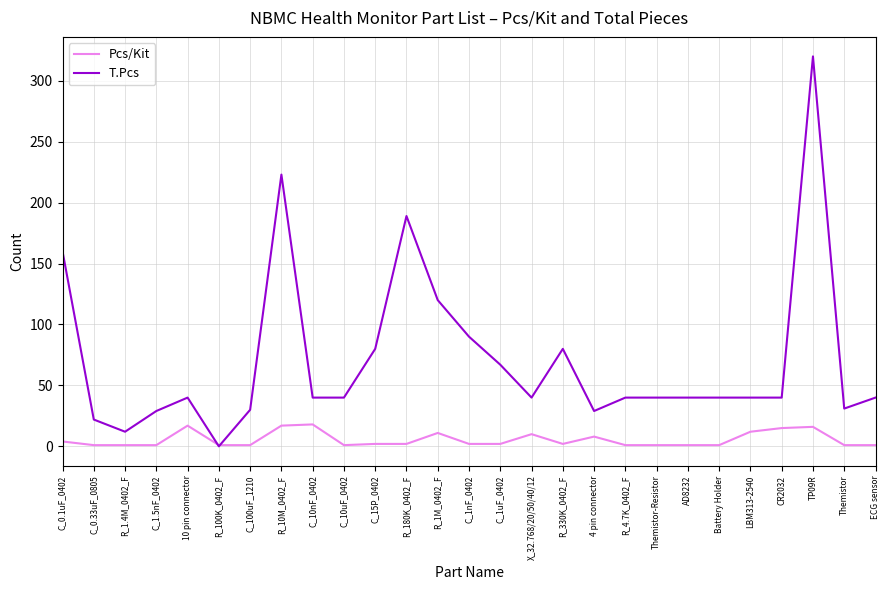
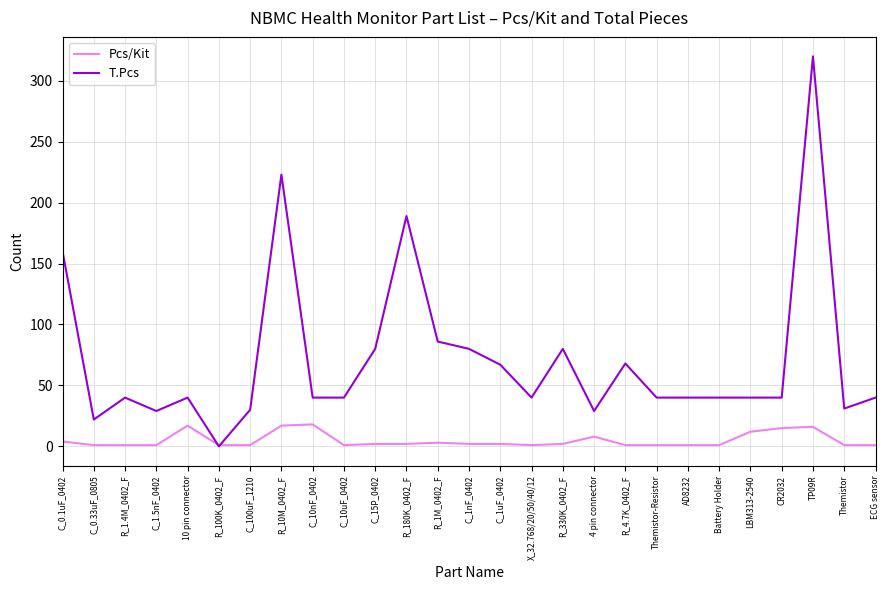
  {
    "Pcs/Kit": {
      "C_0.1uF_0402": 4,
      "C_0.33uF_0805": 1,
      "R_1.4M_0402_F": 1,
      "C_1.5nF_0402": 1,
      "10 pin connector": 17,
      "C_100uF_1210": 1,
      "R_10M_0402_F": 17,
      "C_10nF_0402": 18,
      "C_10uF_0402": 1,
      "C_15P_0402": 2,
      "R_180K_0402_F": 2,
-     "R_1M_0402_F": 11,
+     "R_1M_0402_F": 3,
      "C_1nF_0402": 2,
      "C_1uF_0402": 2,
-     "X_32.768/20/50/40/12": 10,
+     "X_32.768/20/50/40/12": 1,
      "R_330K_0402_F": 2,
      "4 pin connector": 8,
      "R_4.7K_0402_F": 1,
      "Themistor-Resistor": 1,
      "AD8232": 1,
      "Battery Holder": 1,
      "LBM313-2540": 12,
      "CR2032": 15,
      "TP09R": 16,
      "Themistor": 1,
      "ECG sensor": 1
    },
    "T.Pcs": {
      "C_0.1uF_0402": 160,
      "C_0.33uF_0805": 22,
-     "R_1.4M_0402_F": 12,
+     "R_1.4M_0402_F": 40,
      "C_1.5nF_0402": 29,
      "10 pin connector": 40,
      "C_100uF_1210": 30,
      "R_10M_0402_F": 223,
      "C_10nF_0402": 40,
      "C_10uF_0402": 40,
      "C_15P_0402": 80,
      "R_180K_0402_F": 189,
-     "R_1M_0402_F": 120,
-     "C_1nF_0402": 90,
+     "R_1M_0402_F": 86,
+     "C_1nF_0402": 80,
      "C_1uF_0402": 67,
      "X_32.768/20/50/40/12": 40,
      "R_330K_0402_F": 80,
      "4 pin connector": 29,
-     "R_4.7K_0402_F": 40,
+     "R_4.7K_0402_F": 68,
      "Themistor-Resistor": 40,
      "AD8232": 40,
      "Battery Holder": 40,
      "LBM313-2540": 40,
      "CR2032": 40,
      "TP09R": 320,
      "Themistor": 31,
      "ECG sensor": 40
    }
  }
